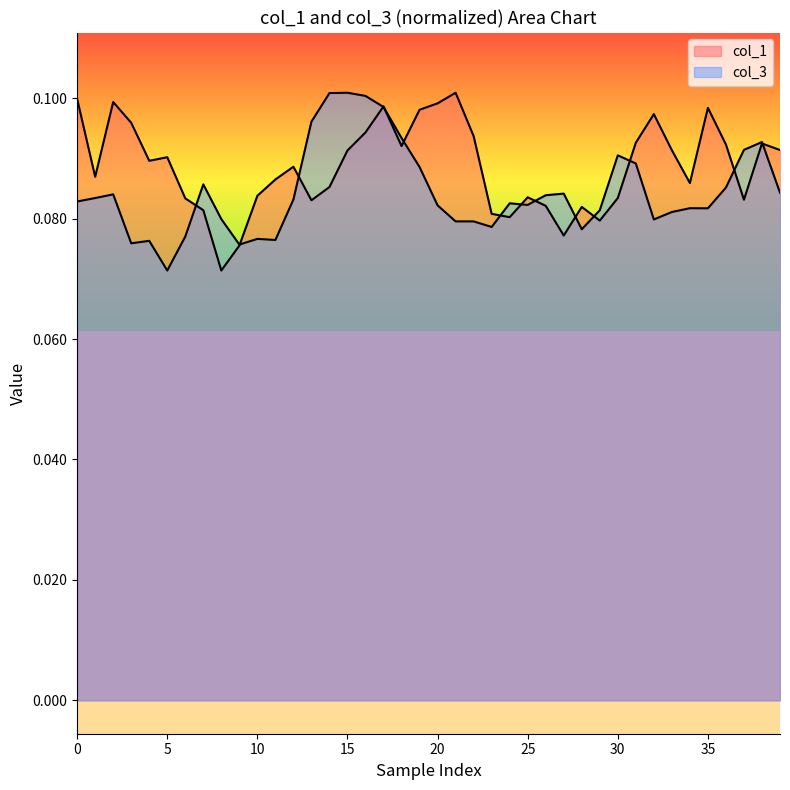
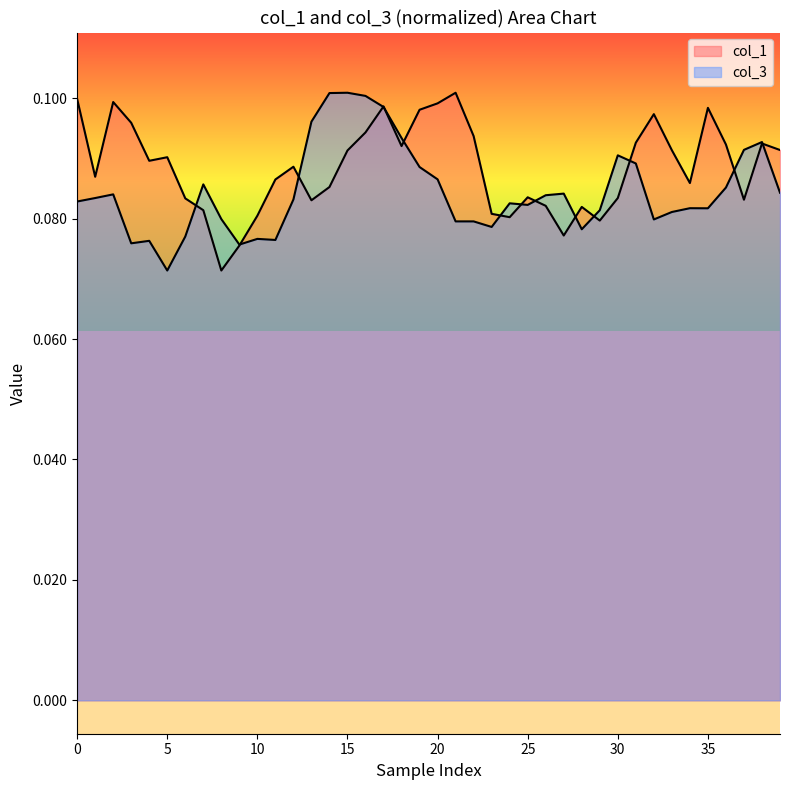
  {
    "col_1": {
      "0": 0.100,
      "5": 0.090,
-     "10": 0.084,
+     "10": 0.080,
      "15": 0.091,
      "20": 0.099,
      "25": 0.084,
      "30": 0.083,
      "35": 0.098
    },
    "col_3": {
      "0": 0.083,
      "5": 0.071,
      "10": 0.077,
      "15": 0.101,
-     "20": 0.082,
+     "20": 0.087,
      "25": 0.082,
      "30": 0.091,
      "35": 0.082
    }
  }
